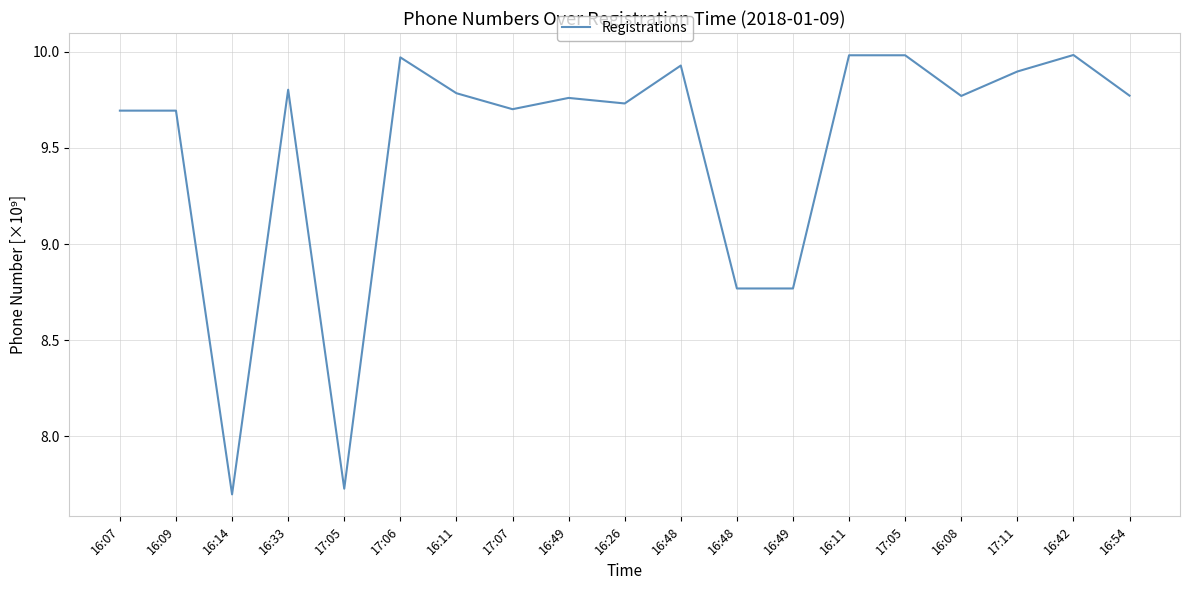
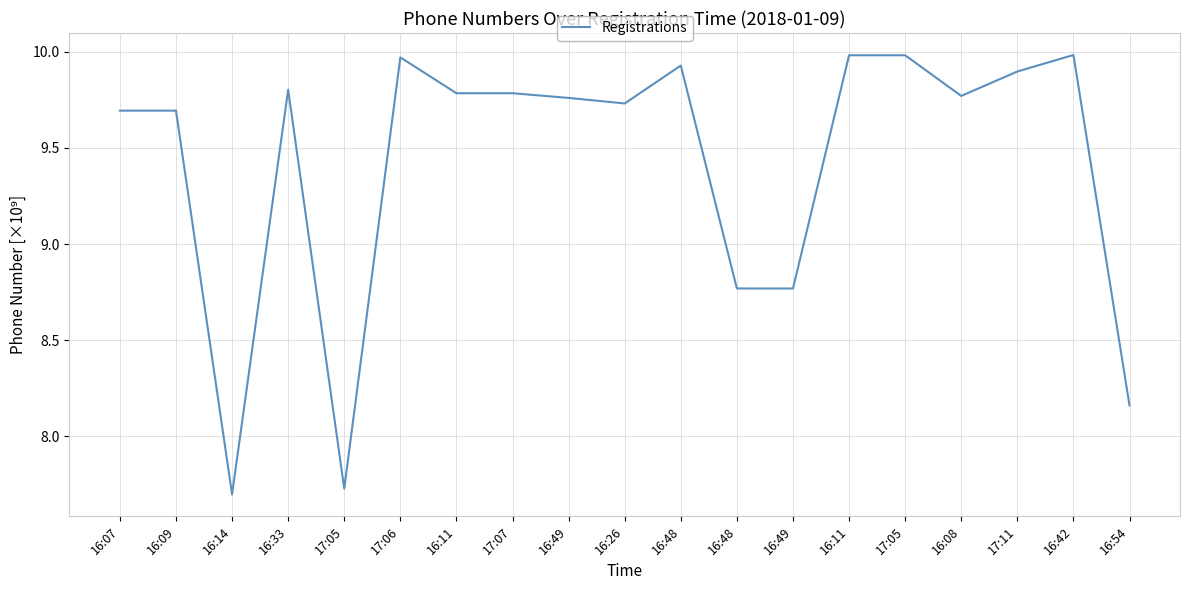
  {
    "16:07": 9.69,
    "16:09": 9.69,
    "16:14": 7.70,
    "16:33": 9.80,
    "17:06": 9.97,
-   "17:07": 9.70,
+   "17:07": 9.78,
    "16:26": 9.73,
    "16:08": 9.77,
    "17:11": 9.90,
    "16:42": 9.98,
-   "16:54": 9.77
+   "16:54": 8.16
  }
